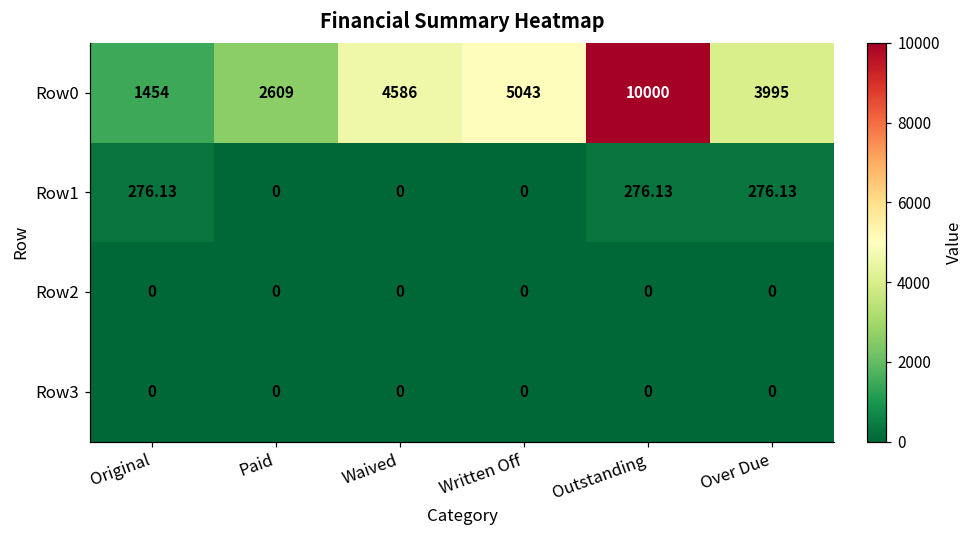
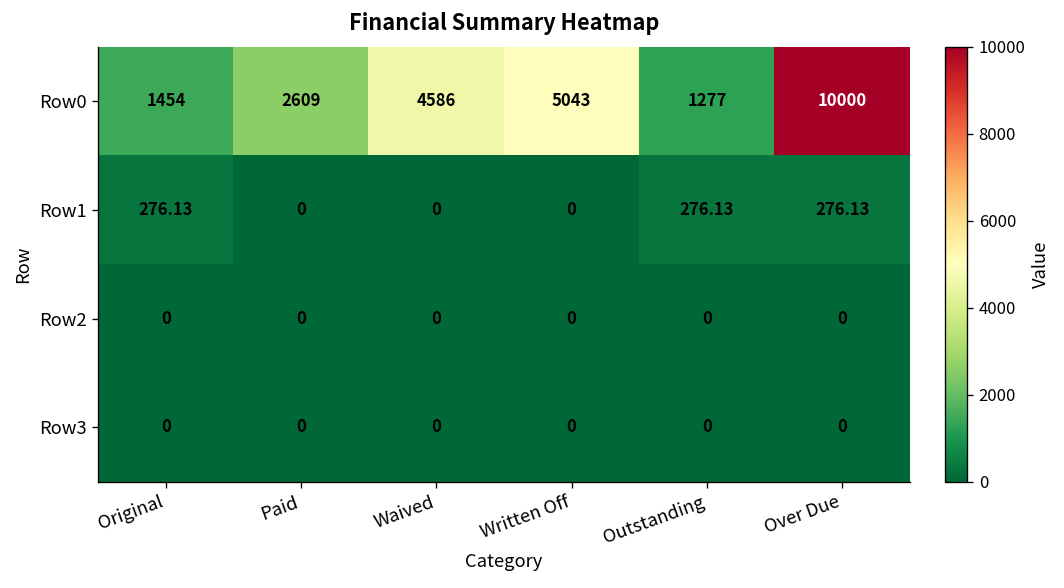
  {
    "Row0": {
      "Original": 1454,
      "Paid": 2609,
      "Waived": 4586,
      "Written Off": 5043,
-     "Outstanding": 10000,
-     "Over Due": 3995
+     "Outstanding": 1277,
+     "Over Due": 10000
    },
    "Row1": {
      "Original": 276.13,
      "Paid": 0,
      "Waived": 0,
      "Written Off": 0,
      "Outstanding": 276.13,
      "Over Due": 276.13
    },
    "Row2": {
      "Original": 0,
      "Paid": 0,
      "Waived": 0,
      "Written Off": 0,
      "Outstanding": 0,
      "Over Due": 0
    },
    "Row3": {
      "Original": 0,
      "Paid": 0,
      "Waived": 0,
      "Written Off": 0,
      "Outstanding": 0,
      "Over Due": 0
    }
  }
